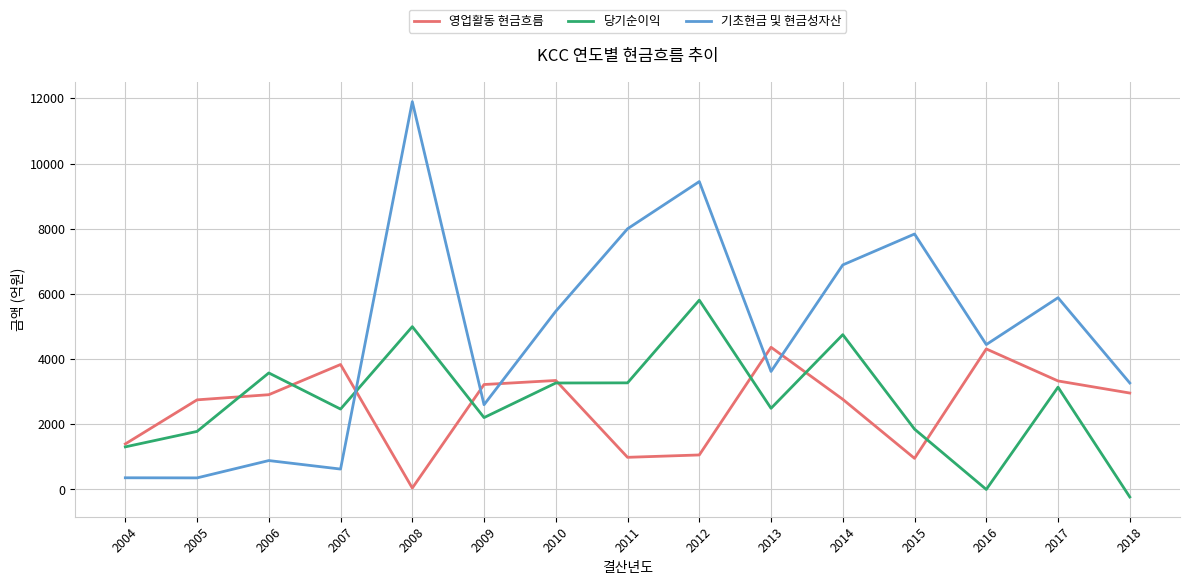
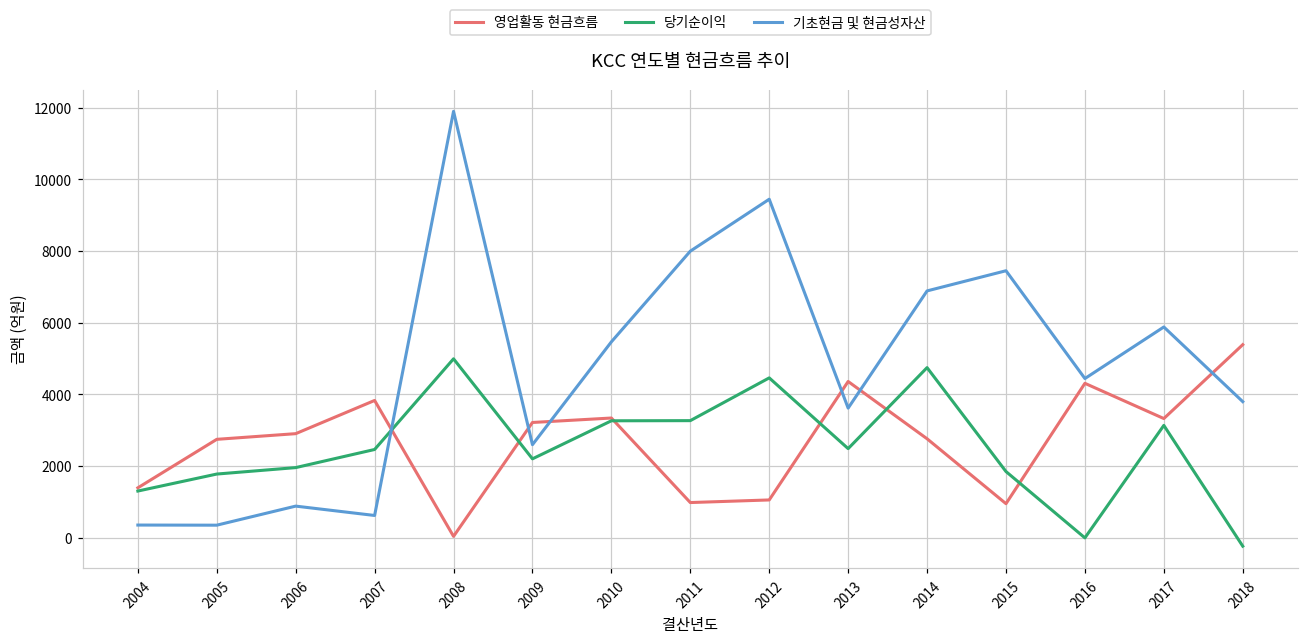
  {
    "영업활동 현금흐름": {
      "2004": 1400,
      "2005": 2700,
      "2006": 2900,
      "2007": 3800,
      "2008": 0,
      "2009": 3200,
      "2011": 1000,
      "2012": 1100,
      "2013": 4400,
      "2014": 2800,
      "2015": 1000,
      "2016": 4300,
      "2017": 3300,
-     "2018": 3000
+     "2018": 5400
    },
    "당기순이익": {
      "2004": 1300,
      "2005": 1800,
-     "2006": 3600,
+     "2006": 2000,
      "2007": 2500,
      "2008": 5000,
      "2009": 2200,
      "2011": 3300,
-     "2012": 5800,
+     "2012": 4500,
      "2013": 2500,
      "2014": 4700,
      "2015": 1900,
      "2016": 0,
      "2017": 3100,
      "2018": -200
    },
    "기초현금 및 현금성자산": {
      "2004": 400,
      "2005": 400,
      "2006": 900,
      "2007": 600,
      "2008": 11900,
      "2009": 2600,
      "2010": 5500,
      "2011": 8000,
      "2012": 9400,
      "2013": 3600,
      "2014": 6900,
-     "2015": 7800,
+     "2015": 7500,
      "2016": 4400,
      "2017": 5900,
-     "2018": 3300
+     "2018": 3800
    }
  }
